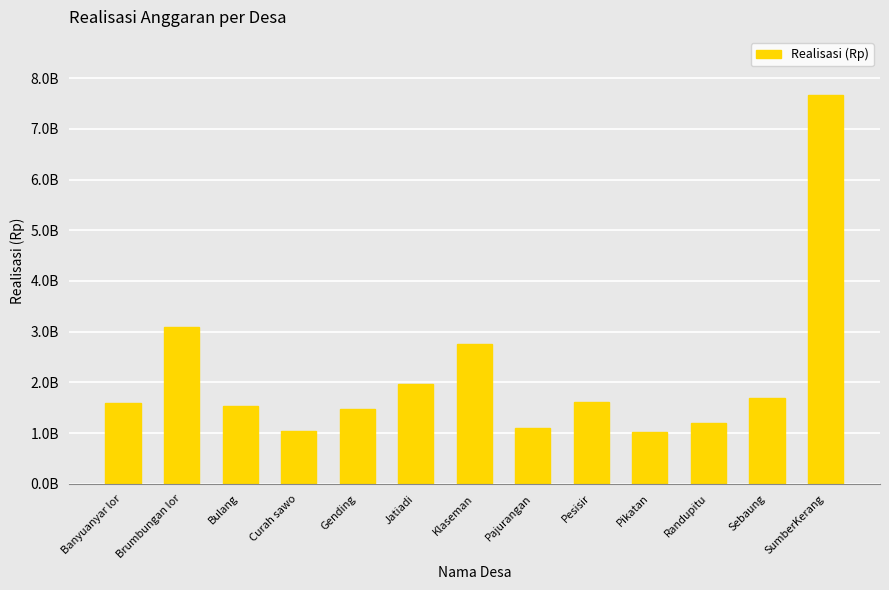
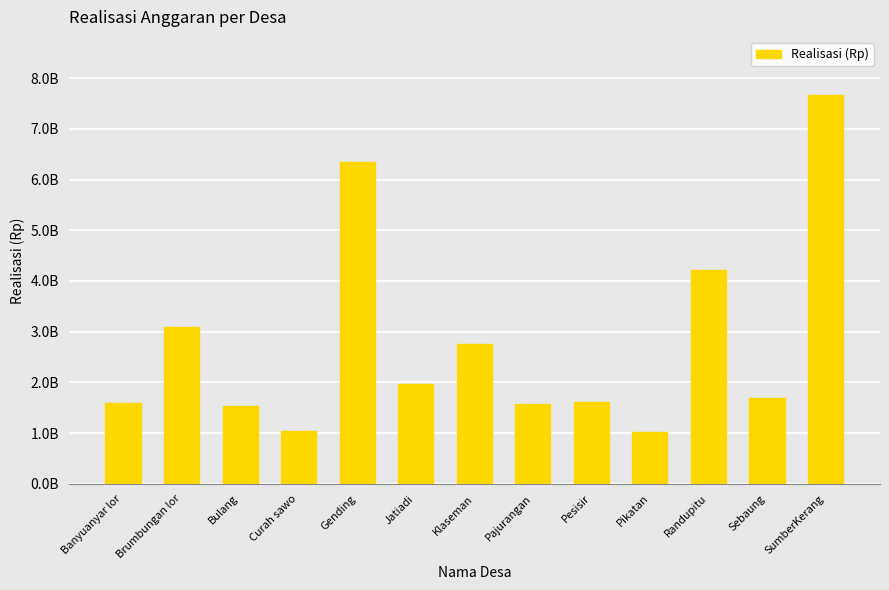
  {
    "Banyuanyar lor": 1600000000,
    "Brumbungan lor": 3100000000,
    "Bulang": 1500000000,
    "Curah sawo": 1000000000,
-   "Gending": 1500000000,
+   "Gending": 6300000000,
    "Jatiadi": 2000000000,
    "Klaseman": 2800000000,
-   "Pajurangan": 1100000000,
+   "Pajurangan": 1600000000,
    "Pesisir": 1600000000,
    "Pikatan": 1000000000,
-   "Randupitu": 1200000000,
+   "Randupitu": 4200000000,
    "Sebaung": 1700000000,
    "SumberKerang": 7700000000
  }
